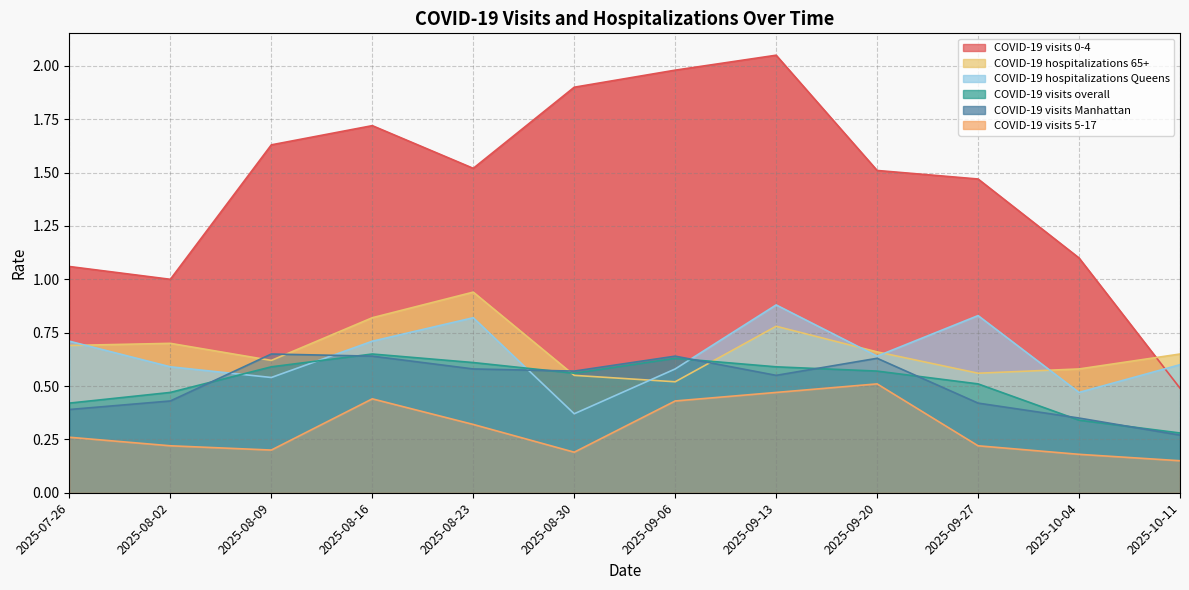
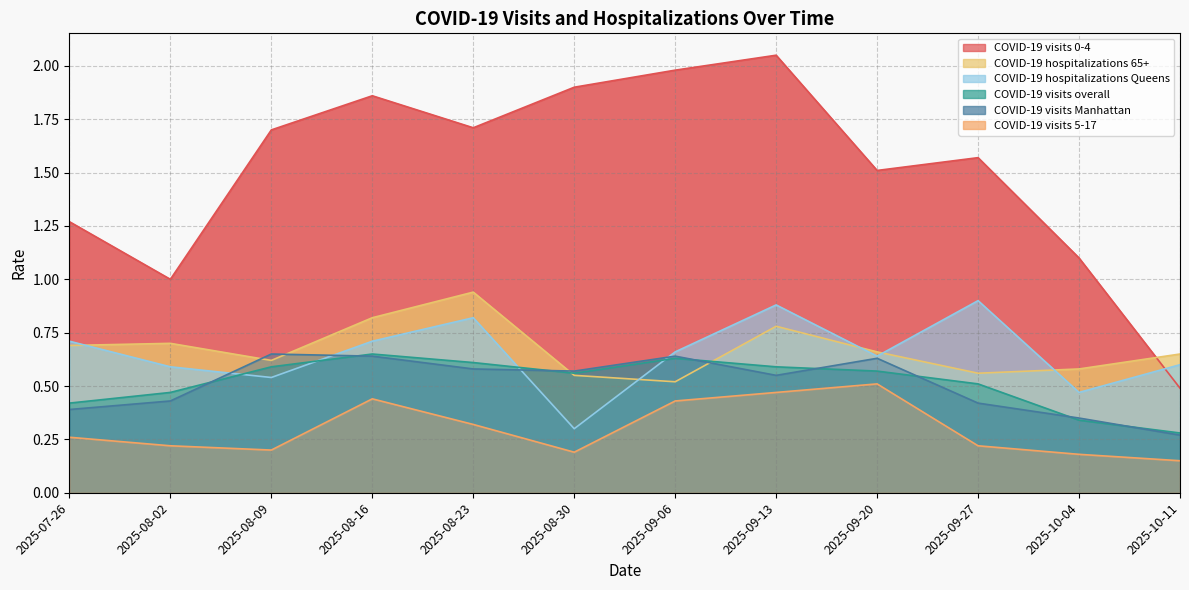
  {
    "COVID-19 visits 0-4": {
-     "2025-07-26": 1.06,
+     "2025-07-26": 1.27,
      "2025-08-02": 1.00,
-     "2025-08-09": 1.63,
-     "2025-08-16": 1.72,
-     "2025-08-23": 1.52,
+     "2025-08-09": 1.70,
+     "2025-08-16": 1.86,
+     "2025-08-23": 1.71,
      "2025-08-30": 1.90,
      "2025-09-06": 1.98,
      "2025-09-13": 2.05,
      "2025-09-20": 1.51,
-     "2025-09-27": 1.47,
+     "2025-09-27": 1.57,
      "2025-10-04": 1.10,
      "2025-10-11": 0.49
    },
    "COVID-19 hospitalizations Queens": {
      "2025-07-26": 0.71,
      "2025-08-02": 0.59,
      "2025-08-09": 0.54,
      "2025-08-16": 0.71,
      "2025-08-23": 0.82,
-     "2025-08-30": 0.37,
-     "2025-09-06": 0.58,
+     "2025-08-30": 0.30,
+     "2025-09-06": 0.66,
      "2025-09-13": 0.88,
-     "2025-09-27": 0.83,
+     "2025-09-27": 0.90,
      "2025-10-04": 0.47,
      "2025-10-11": 0.60
    }
  }
